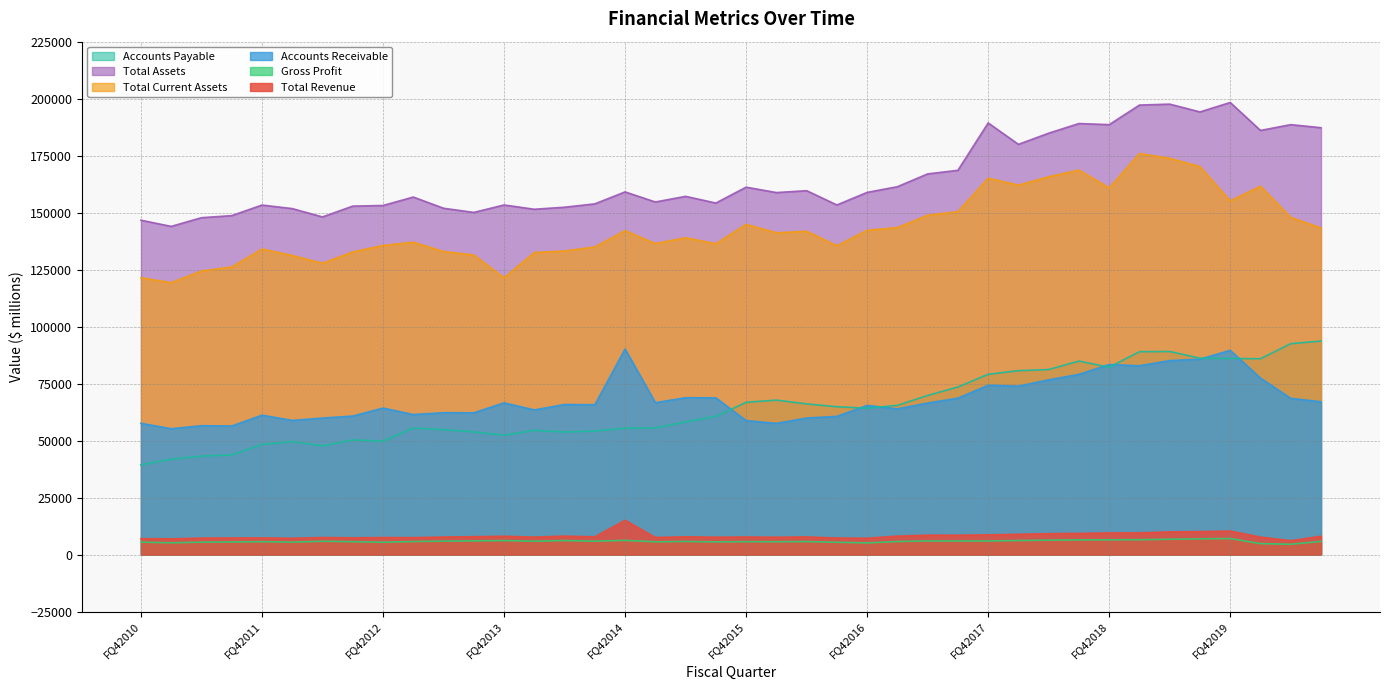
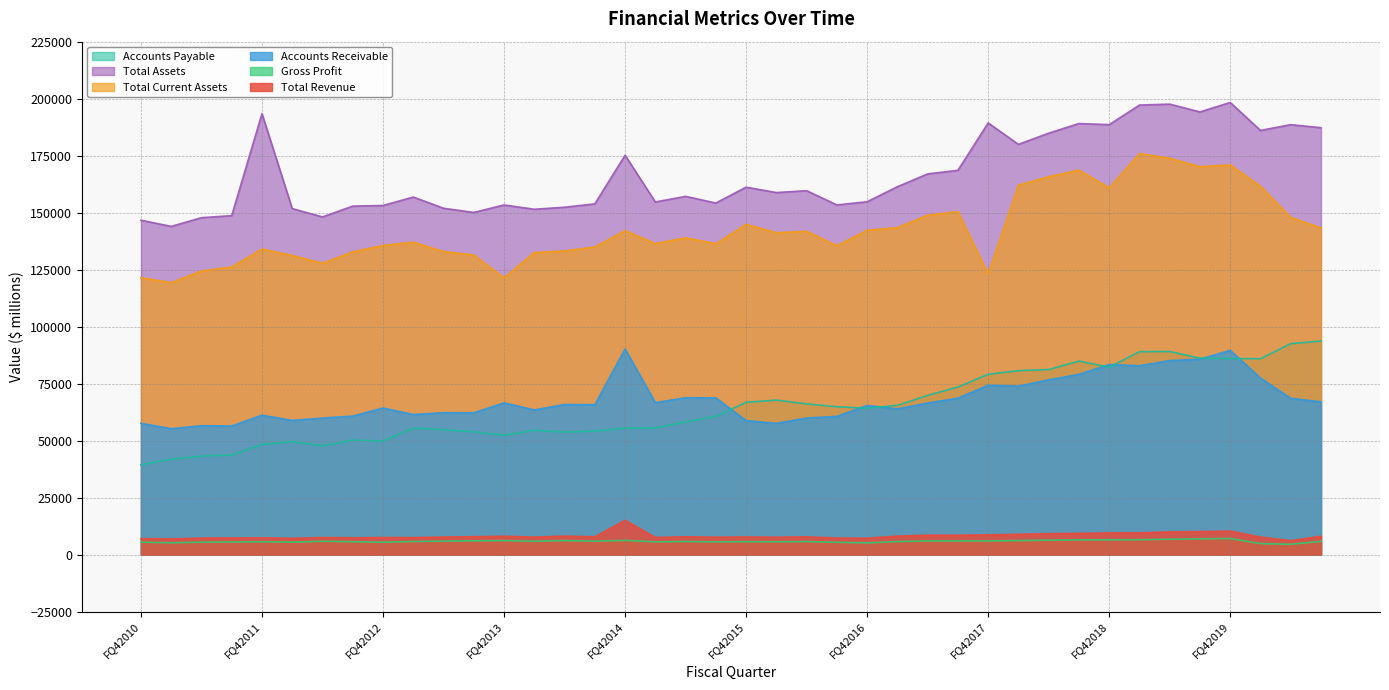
  {
    "Total Assets": {
      "FQ42010": 147000,
-     "FQ42011": 153000,
+     "FQ42011": 193000,
      "FQ42012": 153000,
      "FQ42013": 153000,
-     "FQ42014": 159000,
+     "FQ42014": 175000,
      "FQ42015": 161000,
-     "FQ42016": 159000,
+     "FQ42016": 155000,
      "FQ42017": 189000,
      "FQ42018": 189000,
      "FQ42019": 198000
    },
    "Total Current Assets": {
      "FQ42010": 121000,
      "FQ42011": 134000,
      "FQ42012": 136000,
      "FQ42013": 121000,
      "FQ42014": 142000,
      "FQ42015": 145000,
      "FQ42016": 142000,
-     "FQ42017": 165000,
+     "FQ42017": 123000,
      "FQ42018": 161000,
-     "FQ42019": 155000
+     "FQ42019": 171000
    },
    "Accounts Receivable": {
      "FQ42010": 58000,
      "FQ42011": 61000,
      "FQ42012": 64000,
      "FQ42013": 67000,
      "FQ42014": 90000,
      "FQ42015": 59000,
      "FQ42016": 65000,
      "FQ42017": 74000,
      "FQ42018": 83000,
      "FQ42019": 90000
    },
    "Total Revenue": {
      "FQ42010": 7000,
      "FQ42011": 7000,
      "FQ42012": 8000,
      "FQ42013": 8000,
      "FQ42014": 15000,
      "FQ42015": 8000,
      "FQ42016": 7000,
      "FQ42017": 9000,
      "FQ42018": 10000,
      "FQ42019": 10000
    }
  }
